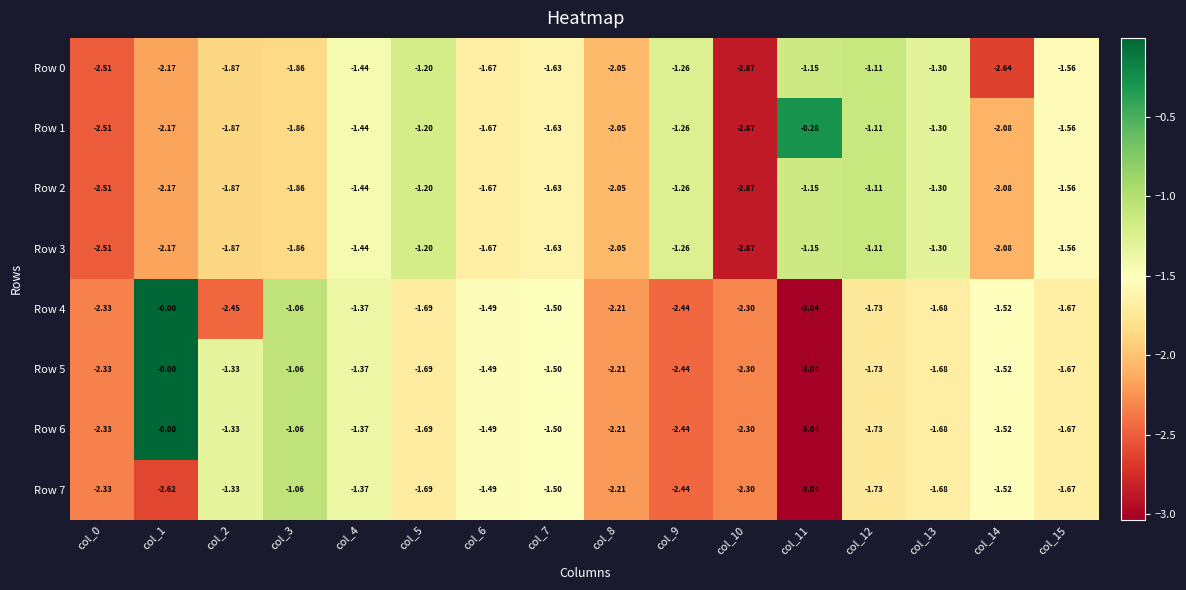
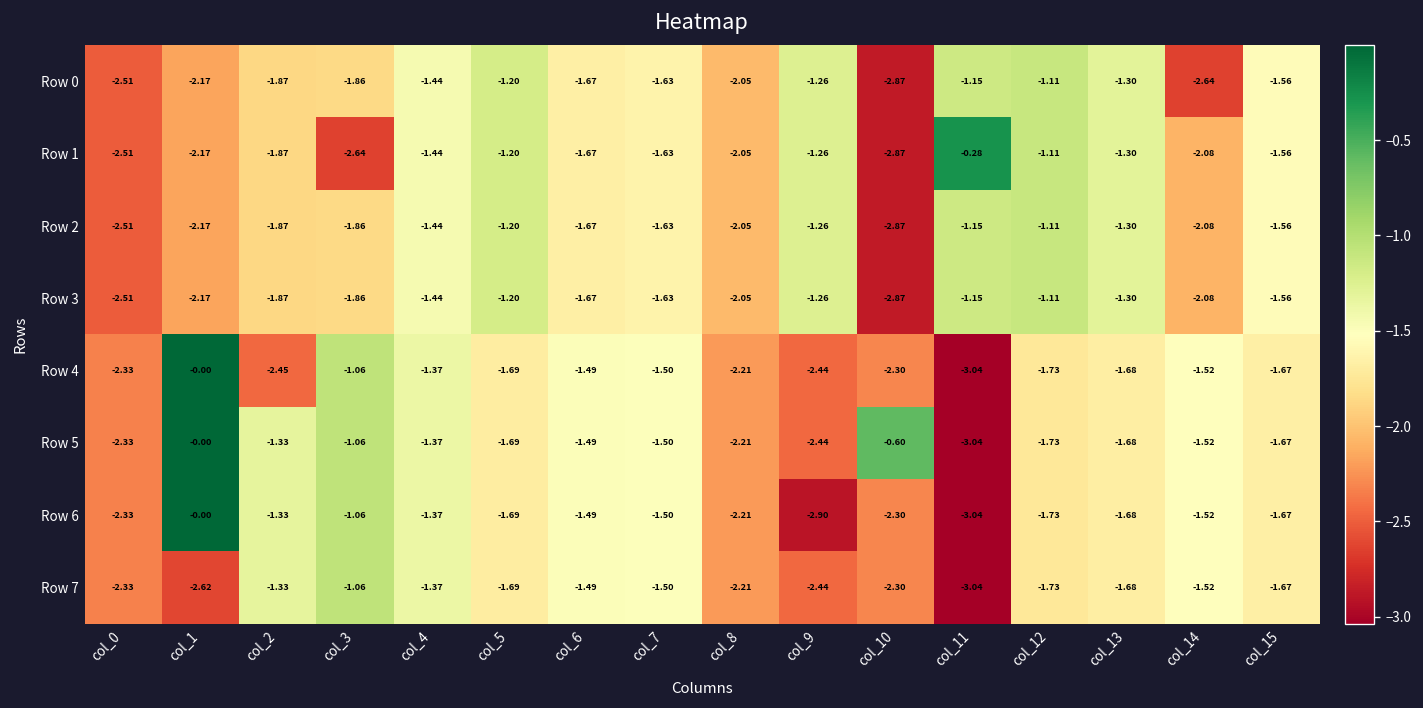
  {
    "Row 0": {
      "col_0": -2.51,
      "col_1": -2.17,
      "col_2": -1.87,
      "col_3": -1.86,
      "col_4": -1.44,
      "col_5": -1.20,
      "col_6": -1.67,
      "col_7": -1.63,
      "col_8": -2.05,
      "col_9": -1.26,
      "col_10": -2.87,
      "col_11": -1.15,
      "col_12": -1.11,
      "col_13": -1.30,
      "col_14": -2.64,
      "col_15": -1.56
    },
    "Row 1": {
      "col_0": -2.51,
      "col_1": -2.17,
      "col_2": -1.87,
-     "col_3": -1.86,
+     "col_3": -2.64,
      "col_4": -1.44,
      "col_5": -1.20,
      "col_6": -1.67,
      "col_7": -1.63,
      "col_8": -2.05,
      "col_9": -1.26,
      "col_10": -2.87,
      "col_11": -0.28,
      "col_12": -1.11,
      "col_13": -1.30,
      "col_14": -2.08,
      "col_15": -1.56
    },
    "Row 2": {
      "col_0": -2.51,
      "col_1": -2.17,
      "col_2": -1.87,
      "col_3": -1.86,
      "col_4": -1.44,
      "col_5": -1.20,
      "col_6": -1.67,
      "col_7": -1.63,
      "col_8": -2.05,
      "col_9": -1.26,
      "col_10": -2.87,
      "col_11": -1.15,
      "col_12": -1.11,
      "col_13": -1.30,
      "col_14": -2.08,
      "col_15": -1.56
    },
    "Row 3": {
      "col_0": -2.51,
      "col_1": -2.17,
      "col_2": -1.87,
      "col_3": -1.86,
      "col_4": -1.44,
      "col_5": -1.20,
      "col_6": -1.67,
      "col_7": -1.63,
      "col_8": -2.05,
      "col_9": -1.26,
      "col_10": -2.87,
      "col_11": -1.15,
      "col_12": -1.11,
      "col_13": -1.30,
      "col_14": -2.08,
      "col_15": -1.56
    },
    "Row 4": {
      "col_0": -2.33,
      "col_1": -0.00,
      "col_2": -2.45,
      "col_3": -1.06,
      "col_4": -1.37,
      "col_5": -1.69,
      "col_6": -1.49,
      "col_7": -1.50,
      "col_8": -2.21,
      "col_9": -2.44,
      "col_10": -2.30,
      "col_11": -3.04,
      "col_12": -1.73,
      "col_13": -1.68,
      "col_14": -1.52,
      "col_15": -1.67
    },
    "Row 5": {
      "col_0": -2.33,
      "col_1": -0.00,
      "col_2": -1.33,
      "col_3": -1.06,
      "col_4": -1.37,
      "col_5": -1.69,
      "col_6": -1.49,
      "col_7": -1.50,
      "col_8": -2.21,
      "col_9": -2.44,
-     "col_10": -2.30,
+     "col_10": -0.60,
      "col_11": -3.04,
      "col_12": -1.73,
      "col_13": -1.68,
      "col_14": -1.52,
      "col_15": -1.67
    },
    "Row 6": {
      "col_0": -2.33,
      "col_1": -0.00,
      "col_2": -1.33,
      "col_3": -1.06,
      "col_4": -1.37,
      "col_5": -1.69,
      "col_6": -1.49,
      "col_7": -1.50,
      "col_8": -2.21,
-     "col_9": -2.44,
+     "col_9": -2.90,
      "col_10": -2.30,
      "col_11": -3.04,
      "col_12": -1.73,
      "col_13": -1.68,
      "col_14": -1.52,
      "col_15": -1.67
    },
    "Row 7": {
      "col_0": -2.33,
      "col_1": -2.62,
      "col_2": -1.33,
      "col_3": -1.06,
      "col_4": -1.37,
      "col_5": -1.69,
      "col_6": -1.49,
      "col_7": -1.50,
      "col_8": -2.21,
      "col_9": -2.44,
      "col_10": -2.30,
      "col_11": -3.04,
      "col_12": -1.73,
      "col_13": -1.68,
      "col_14": -1.52,
      "col_15": -1.67
    }
  }
